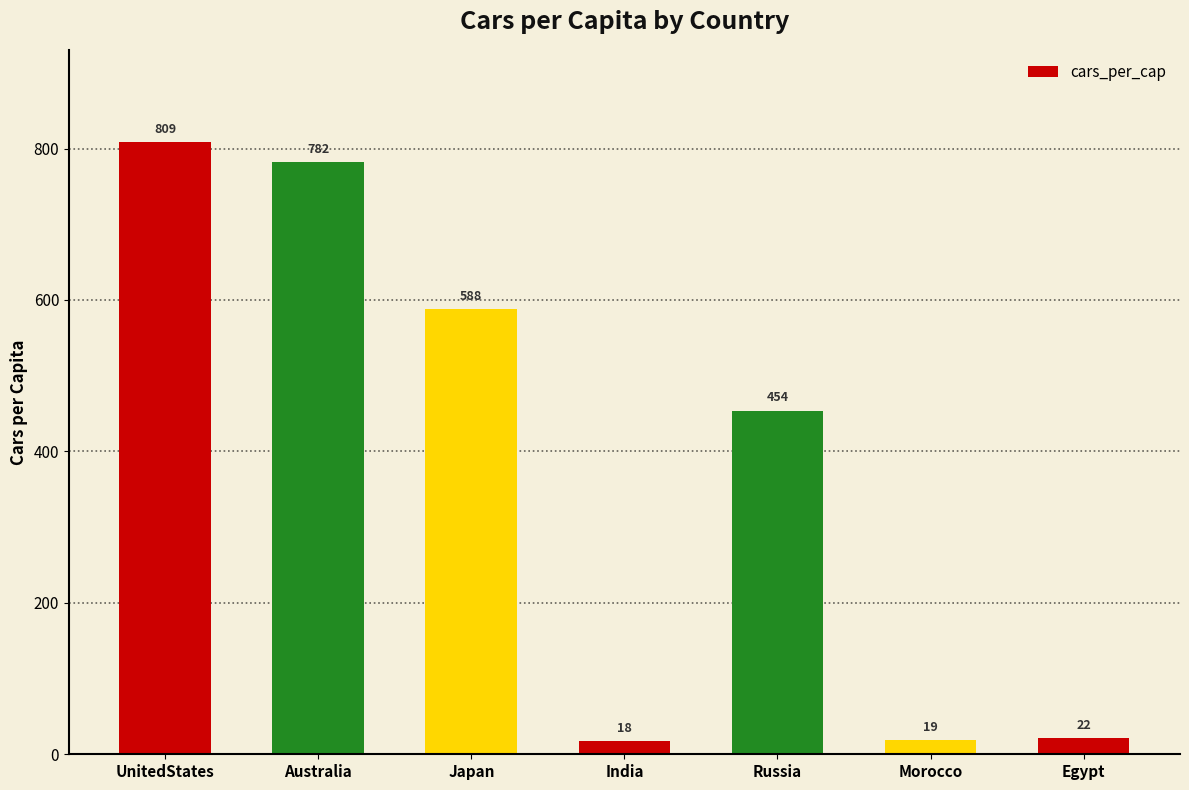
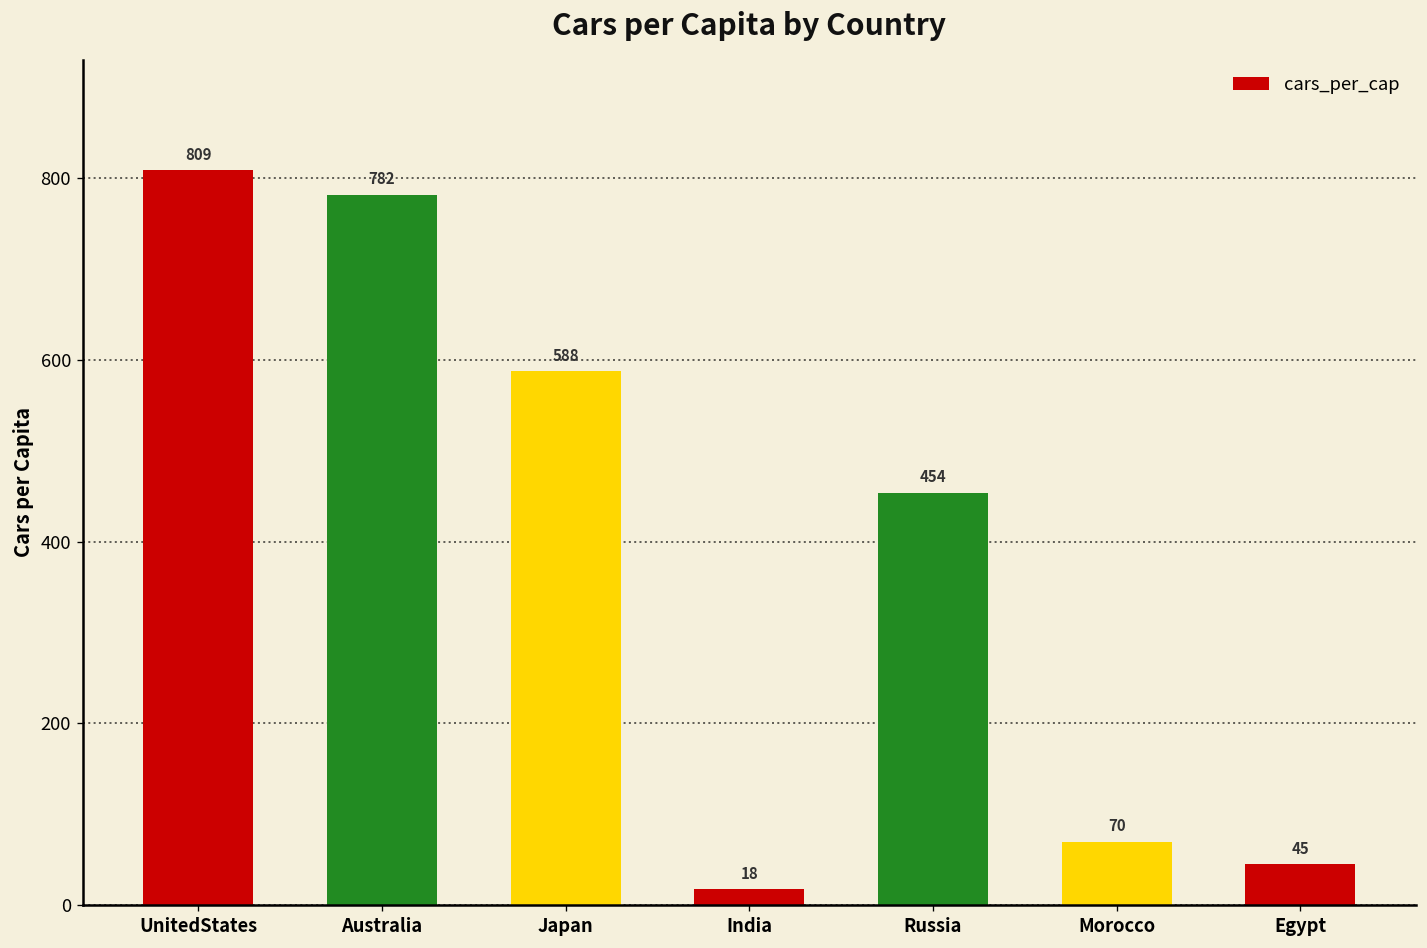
  {
    "UnitedStates": 809,
    "Australia": 782,
    "Japan": 588,
    "India": 18,
    "Russia": 454,
-   "Morocco": 19,
-   "Egypt": 22
+   "Morocco": 70,
+   "Egypt": 45
  }
